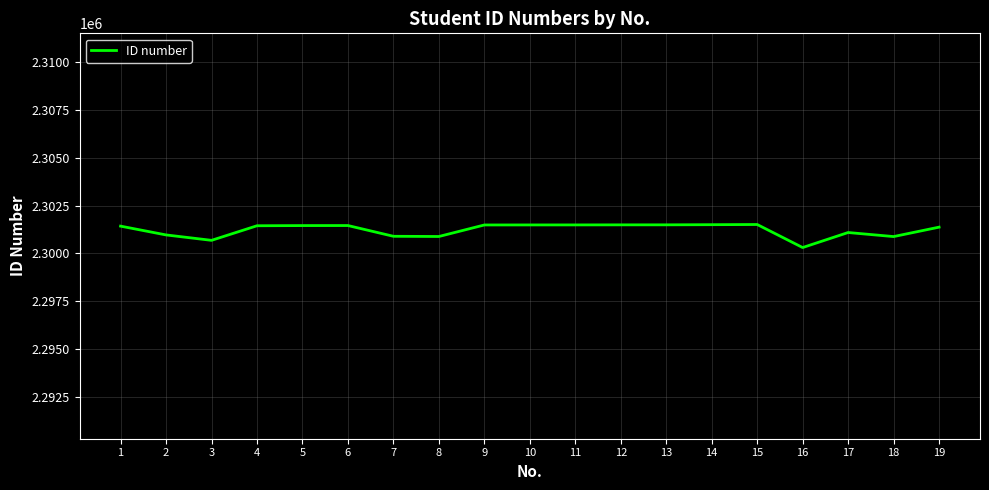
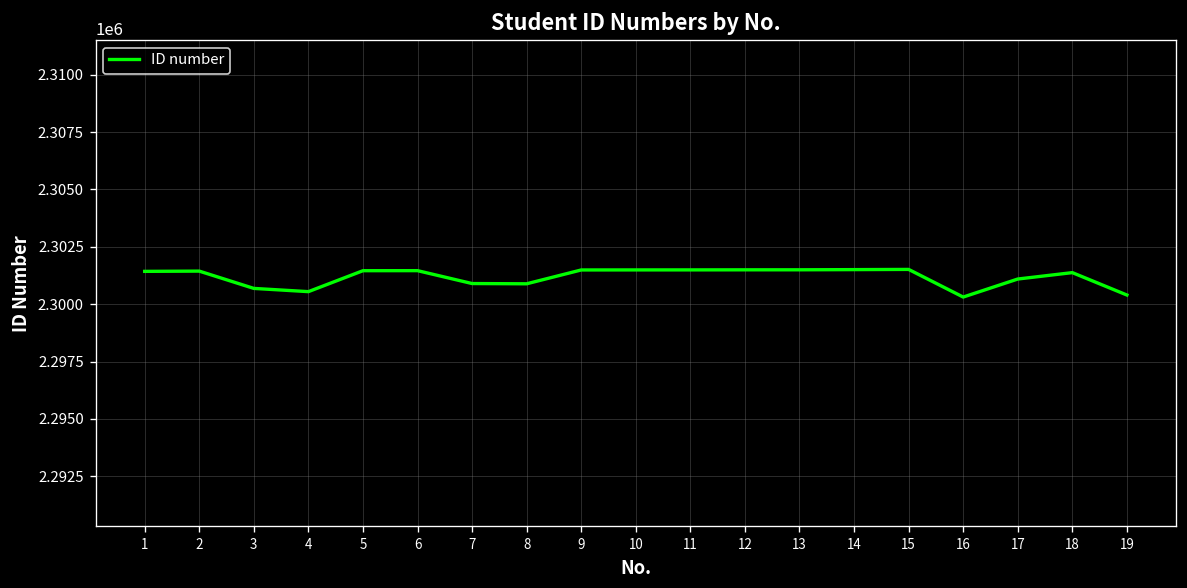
  {
    "1": 2301400,
-   "2": 2301000,
+   "2": 2301400,
    "3": 2300700,
-   "4": 2301500,
+   "4": 2300500,
    "5": 2301500,
    "6": 2301500,
    "7": 2300900,
    "8": 2300900,
    "9": 2301500,
    "10": 2301500,
    "11": 2301500,
    "12": 2301500,
    "13": 2301500,
    "14": 2301500,
    "15": 2301500,
    "16": 2300300,
    "17": 2301100,
-   "18": 2300900,
-   "19": 2301400
+   "18": 2301400,
+   "19": 2300400
  }
